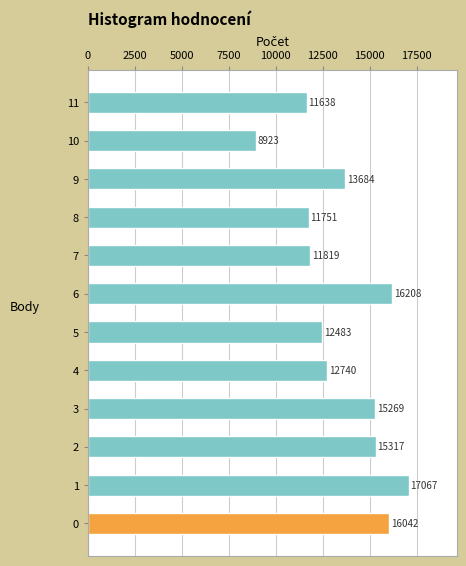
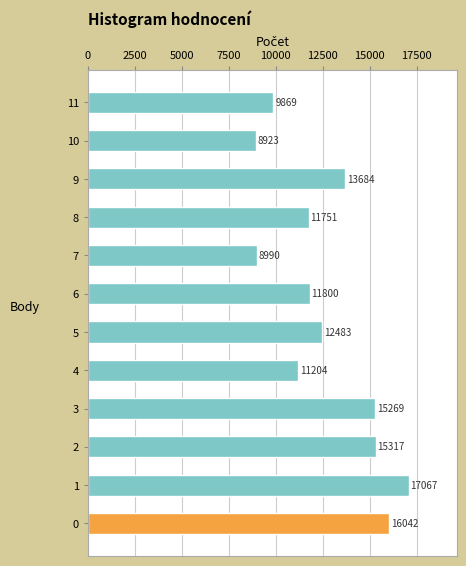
  {
-   "11": 11638,
+   "11": 9869,
    "10": 8923,
    "9": 13684,
    "8": 11751,
-   "7": 11819,
-   "6": 16208,
+   "7": 8990,
+   "6": 11800,
    "5": 12483,
-   "4": 12740,
+   "4": 11204,
    "3": 15269,
    "2": 15317,
    "1": 17067,
    "0": 16042
  }
